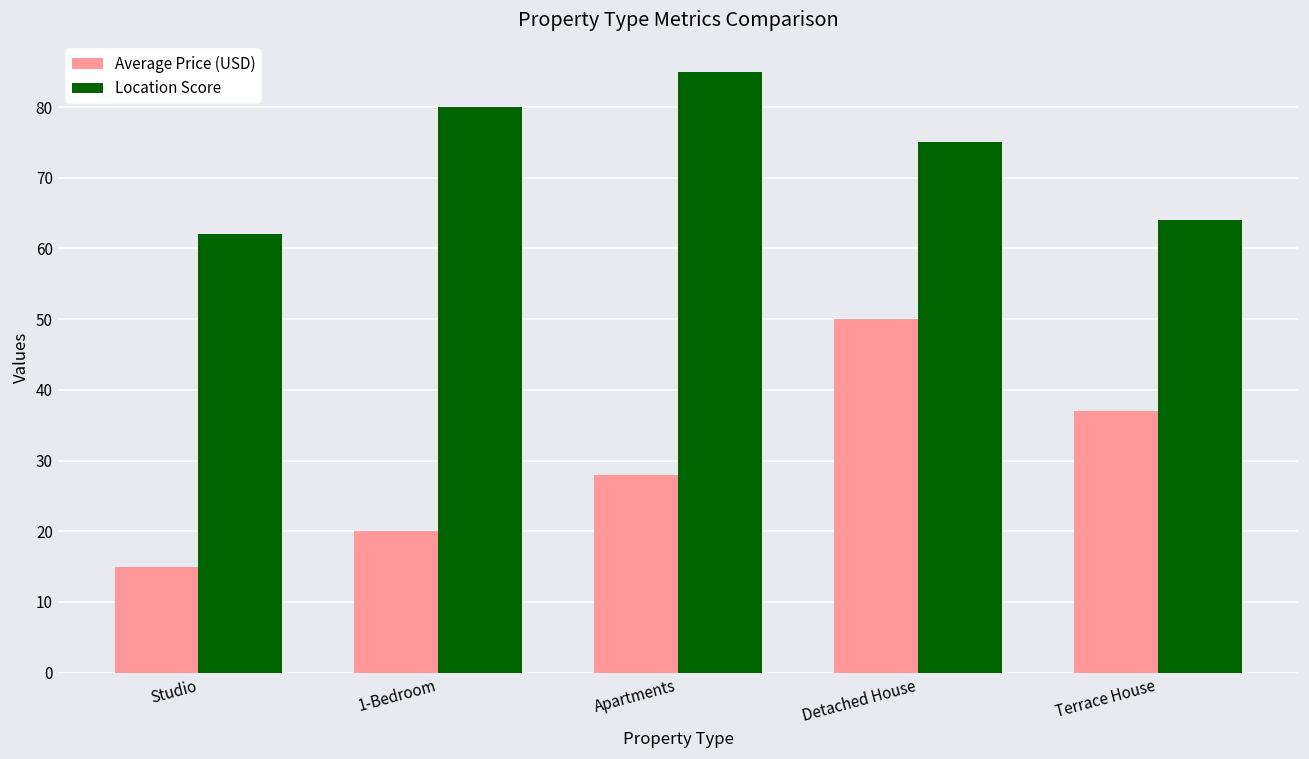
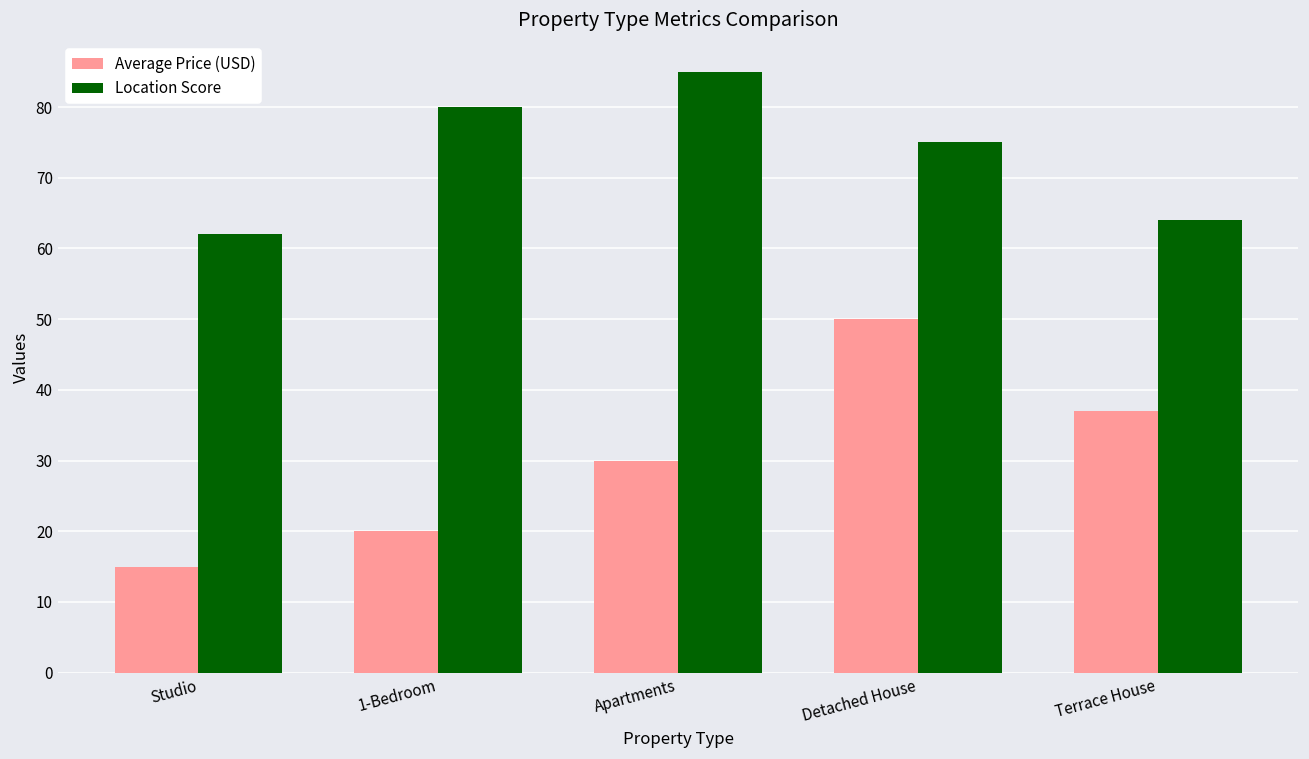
  {
    "Average Price (USD)": {
      "Studio": 15,
      "1-Bedroom": 20,
-     "Apartments": 28,
+     "Apartments": 30,
      "Detached House": 50,
      "Terrace House": 37
    },
    "Location Score": {
      "Studio": 62,
      "1-Bedroom": 80,
      "Apartments": 85,
      "Detached House": 75,
      "Terrace House": 64
    }
  }
